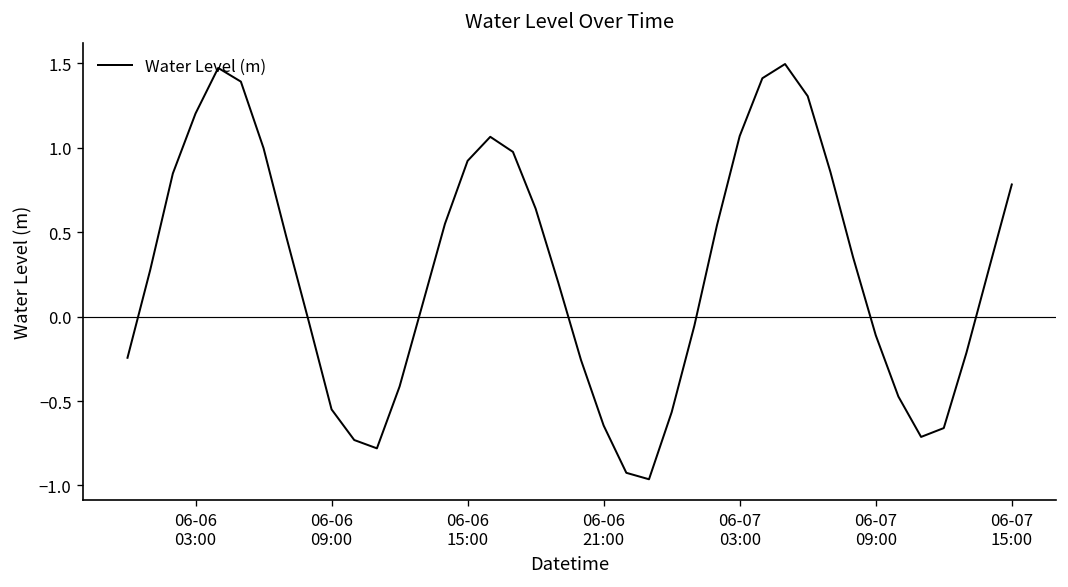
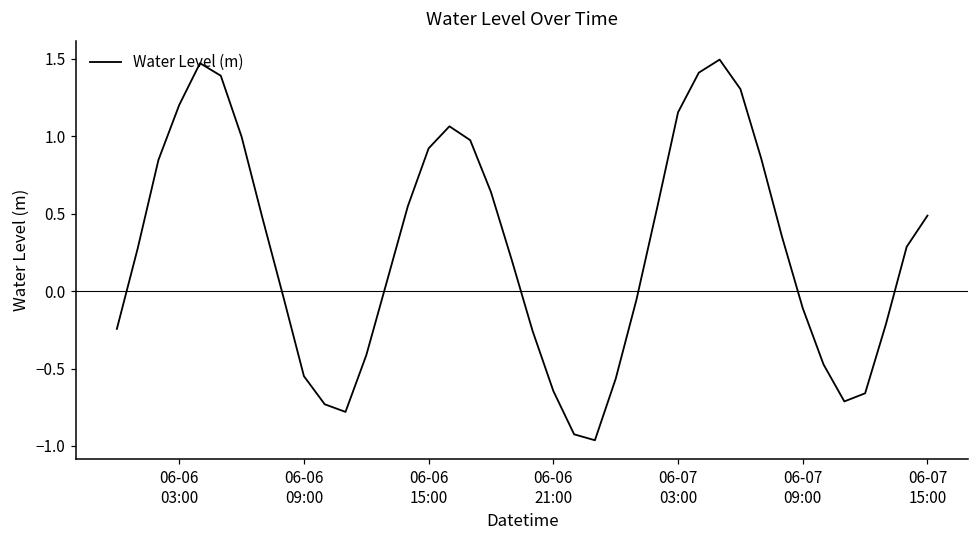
  {
    "06-06 03:00": 1.20,
    "06-06 09:00": -0.55,
    "06-06 15:00": 0.92,
    "06-06 21:00": -0.65,
-   "06-07 03:00": 1.07,
+   "06-07 03:00": 1.15,
    "06-07 09:00": -0.11,
-   "06-07 15:00": 0.78
+   "06-07 15:00": 0.49
  }
